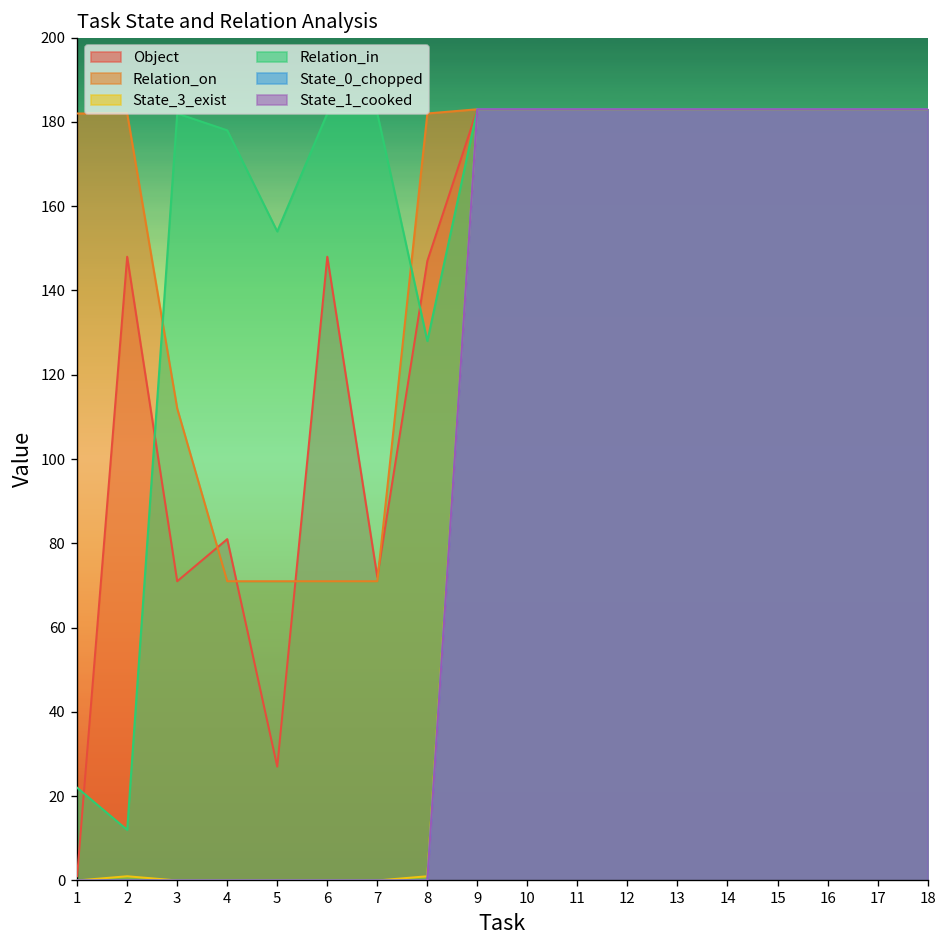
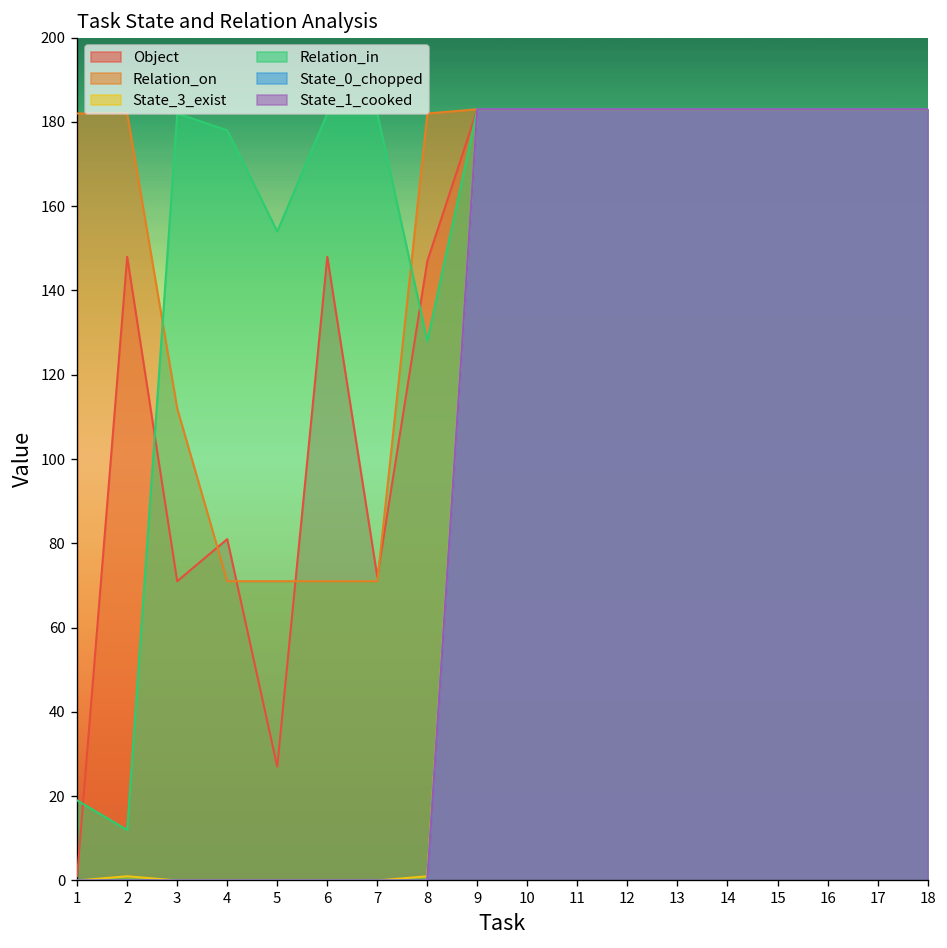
  {
    "State_3_exist": {
      "2": 1,
      "8": 1
    },
    "Relation_in": {
-     "1": 22,
+     "1": 19,
      "2": 12,
      "4": 178,
      "5": 154,
      "8": 128
    },
    "State_1_cooked": {
      "2": 0,
      "8": 0
    }
  }
